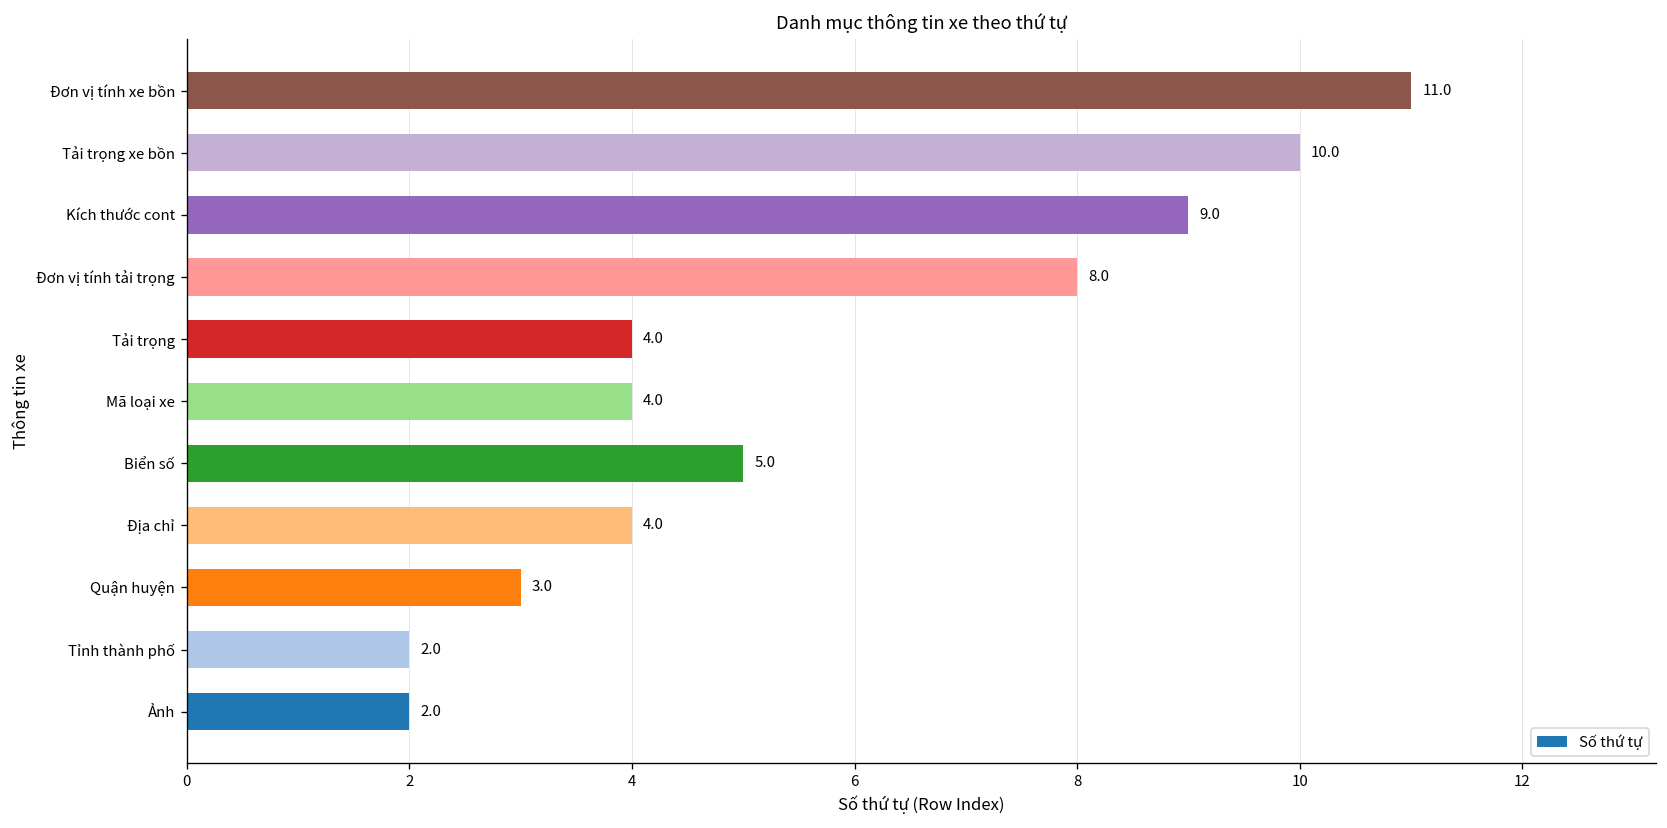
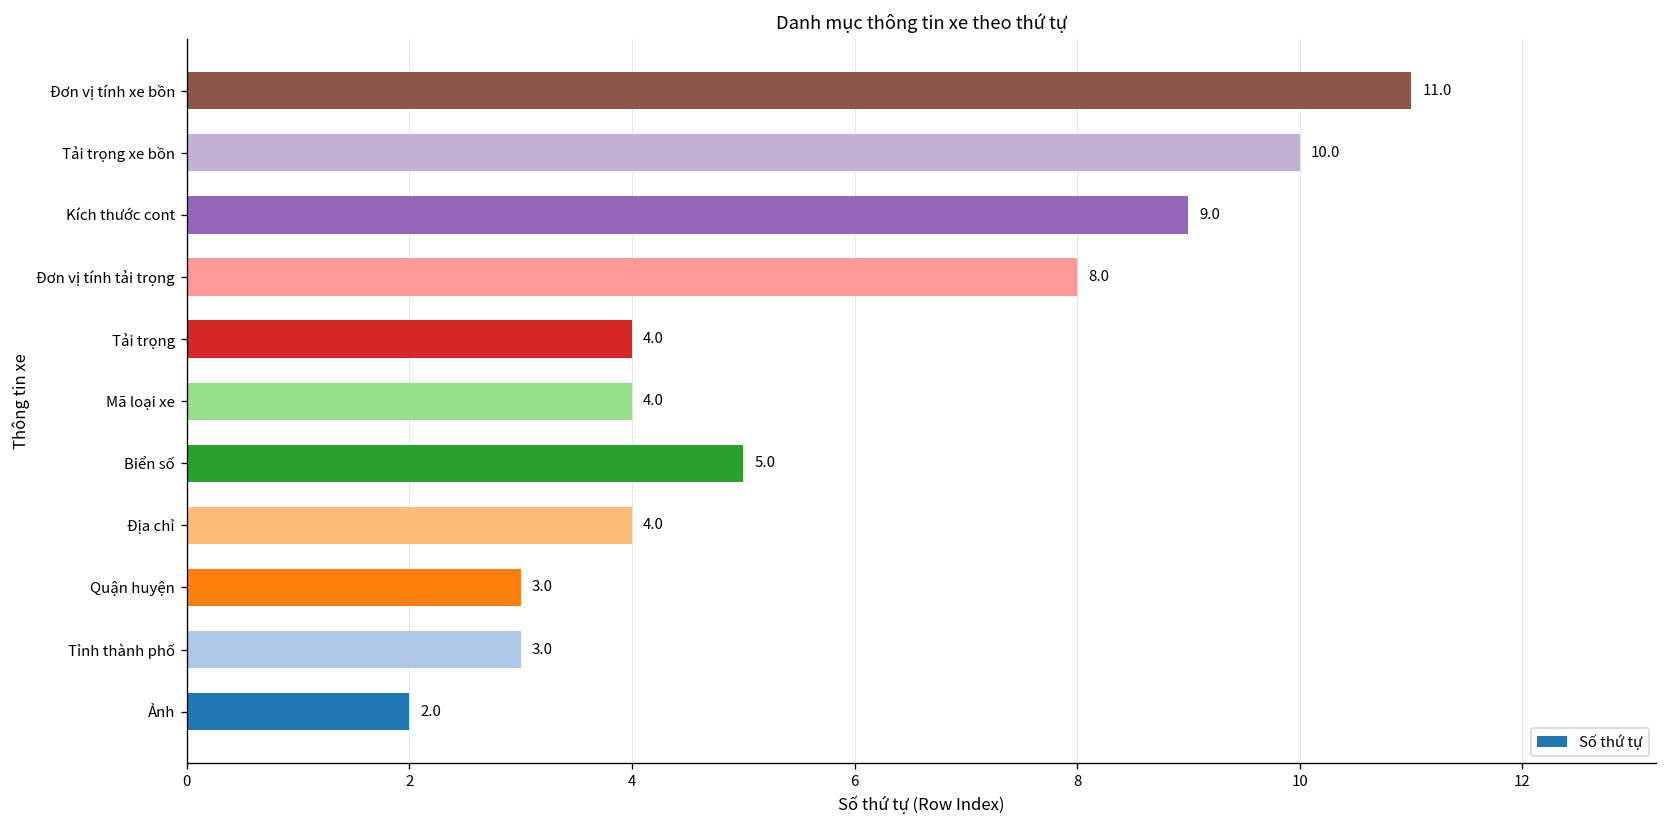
  {
    "Đơn vị tính xe bồn": 11.0,
    "Tải trọng xe bồn": 10.0,
    "Kích thước cont": 9.0,
    "Đơn vị tính tải trọng": 8.0,
    "Tải trọng": 4.0,
    "Mã loại xe": 4.0,
    "Biển số": 5.0,
    "Địa chỉ": 4.0,
    "Quận huyện": 3.0,
-   "Tỉnh thành phố": 2.0,
+   "Tỉnh thành phố": 3.0,
    "Ảnh": 2.0
  }
